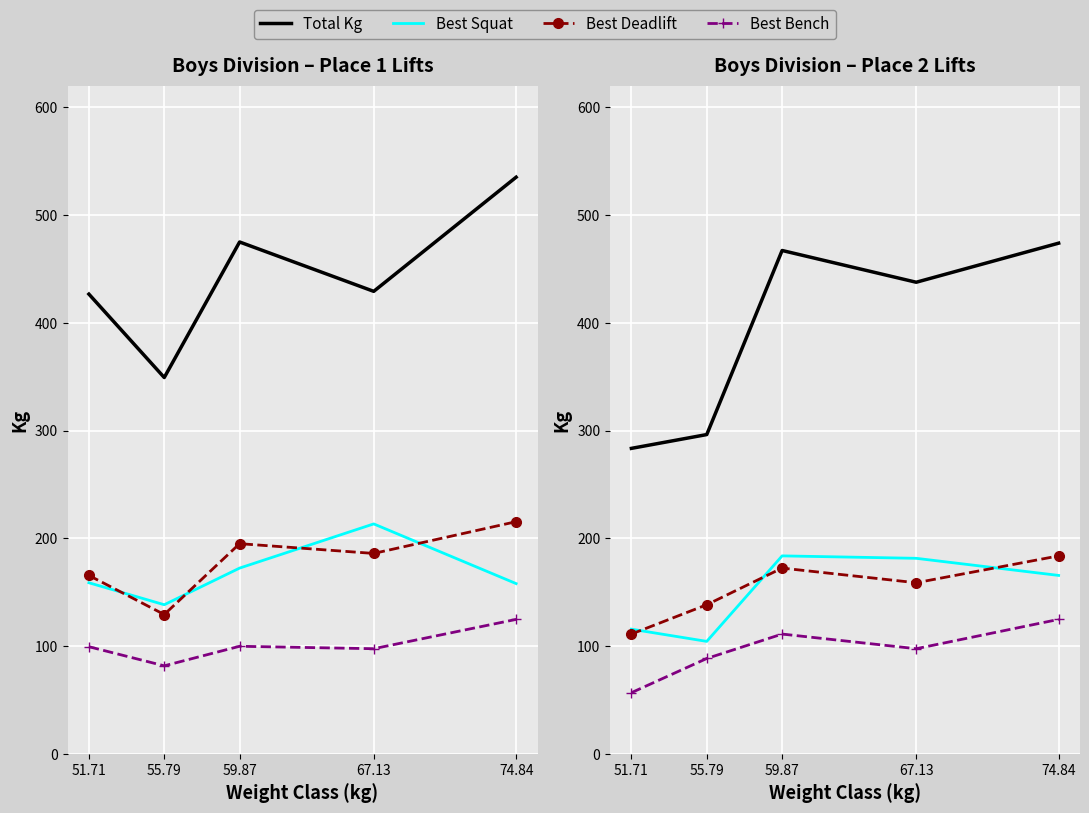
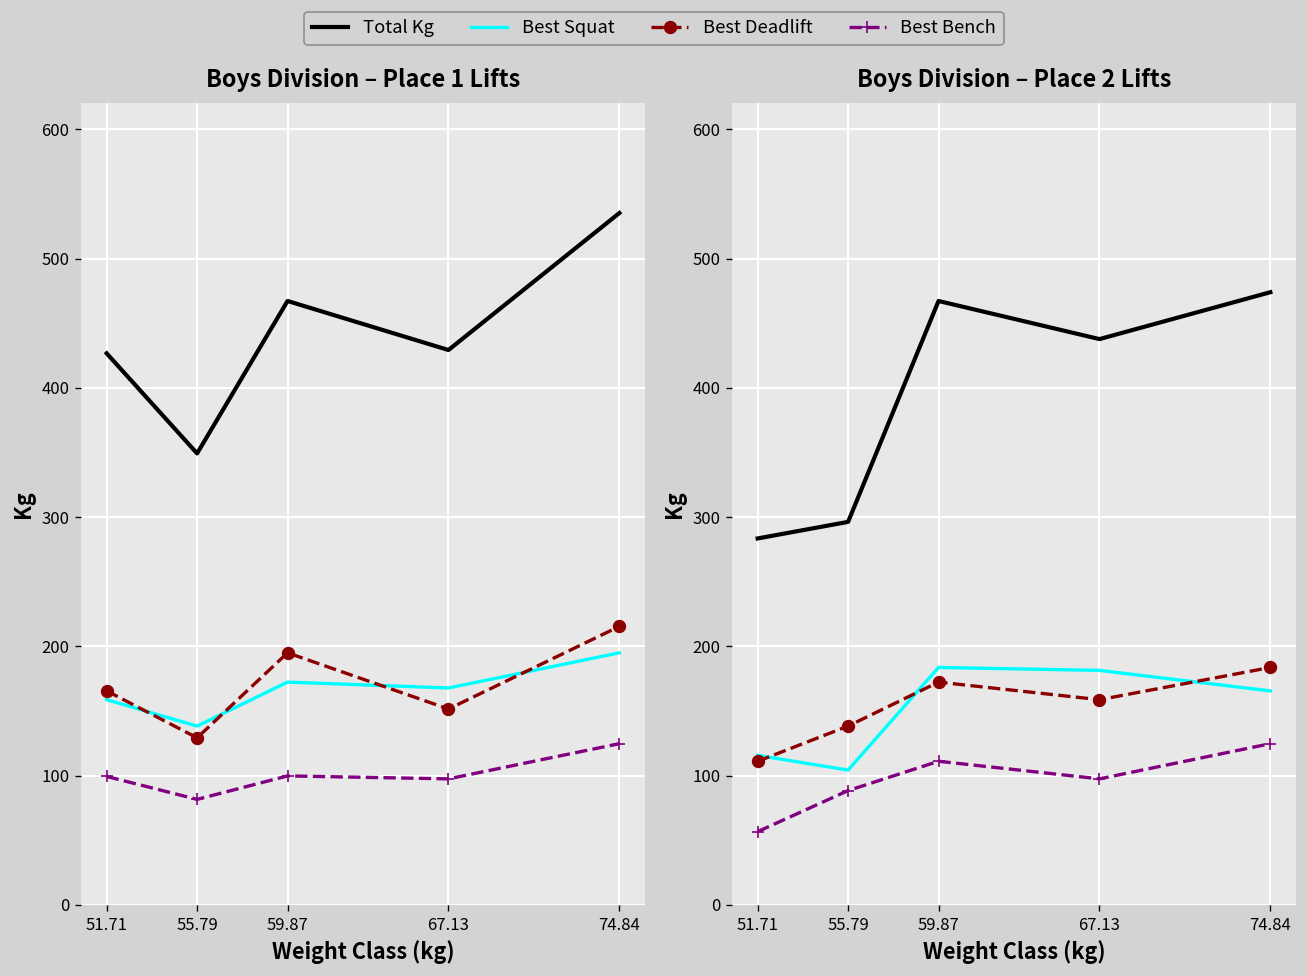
  {
    "Boys Division – Place 1 Lifts": {
      "Total Kg": {
        "51.71": 427,
        "55.79": 349,
-       "59.87": 475,
+       "59.87": 467,
        "67.13": 429,
        "74.84": 535
      },
      "Best Squat": {
        "51.71": 159,
        "55.79": 138,
        "59.87": 172,
-       "67.13": 213,
-       "74.84": 158
+       "67.13": 168,
+       "74.84": 195
      },
      "Best Deadlift": {
        "51.71": 166,
        "55.79": 129,
        "59.87": 195,
-       "67.13": 186,
+       "67.13": 152,
        "74.84": 215
      },
      "Best Bench": {
        "51.71": 99,
        "55.79": 82,
        "59.87": 100,
        "67.13": 98,
        "74.84": 125
      }
    },
    "Boys Division – Place 2 Lifts": {
      "Total Kg": {
        "51.71": 284,
        "55.79": 296,
        "59.87": 467,
        "67.13": 438,
        "74.84": 474
      },
      "Best Squat": {
        "51.71": 116,
        "55.79": 104,
        "59.87": 184,
        "67.13": 181,
        "74.84": 166
      },
      "Best Deadlift": {
        "51.71": 111,
        "55.79": 138,
        "59.87": 172,
        "67.13": 159,
        "74.84": 184
      },
      "Best Bench": {
        "51.71": 57,
        "55.79": 88,
        "59.87": 111,
        "67.13": 98,
        "74.84": 125
      }
    }
  }
